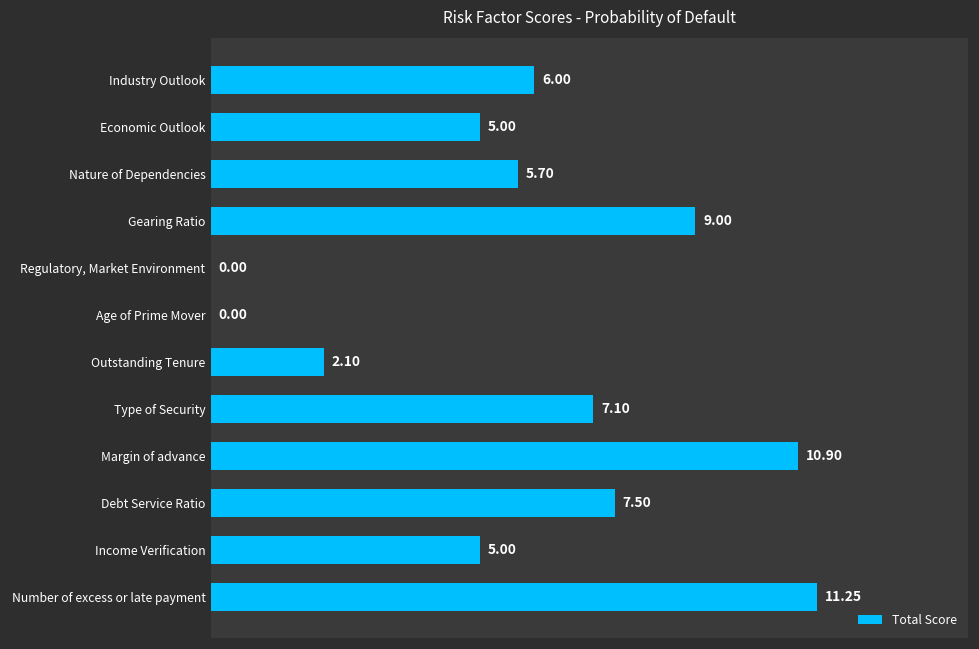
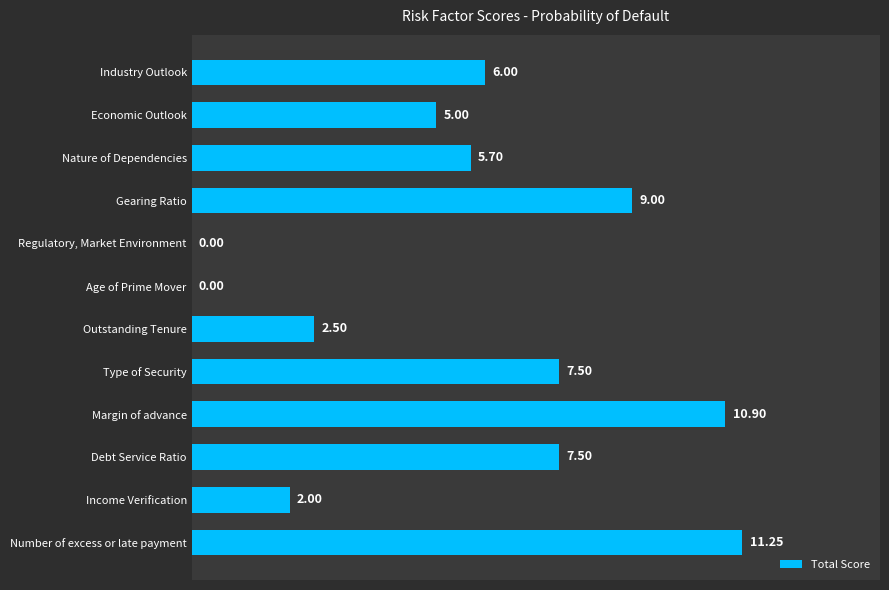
  {
    "Industry Outlook": 6.00,
    "Economic Outlook": 5.00,
    "Nature of Dependencies": 5.70,
    "Gearing Ratio": 9.00,
    "Regulatory, Market Environment": 0.00,
    "Age of Prime Mover": 0.00,
-   "Outstanding Tenure": 2.10,
-   "Type of Security": 7.10,
+   "Outstanding Tenure": 2.50,
+   "Type of Security": 7.50,
    "Margin of advance": 10.90,
    "Debt Service Ratio": 7.50,
-   "Income Verification": 5.00,
+   "Income Verification": 2.00,
    "Number of excess or late payment": 11.25
  }
